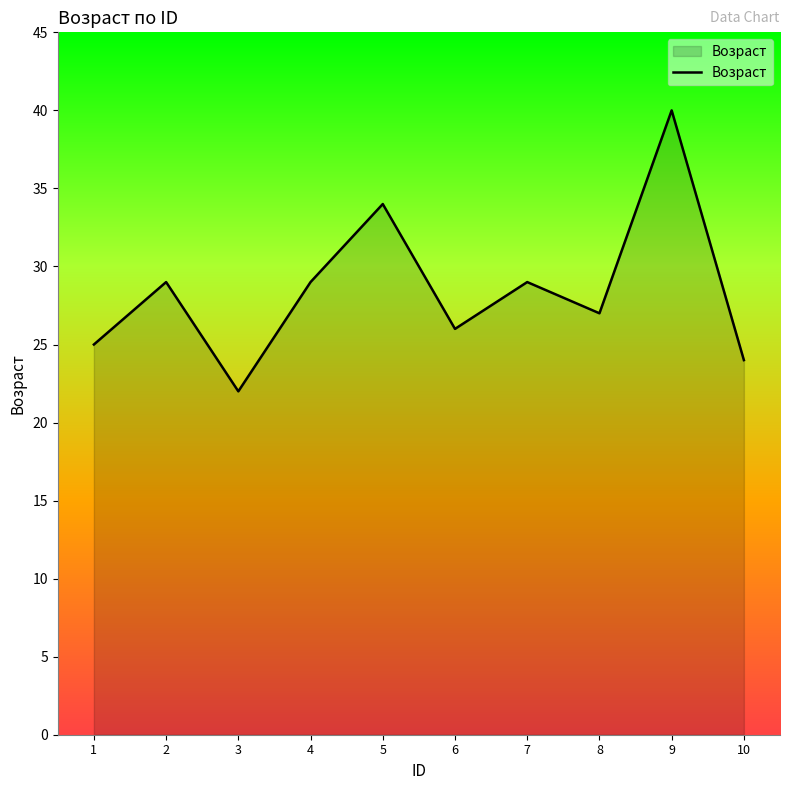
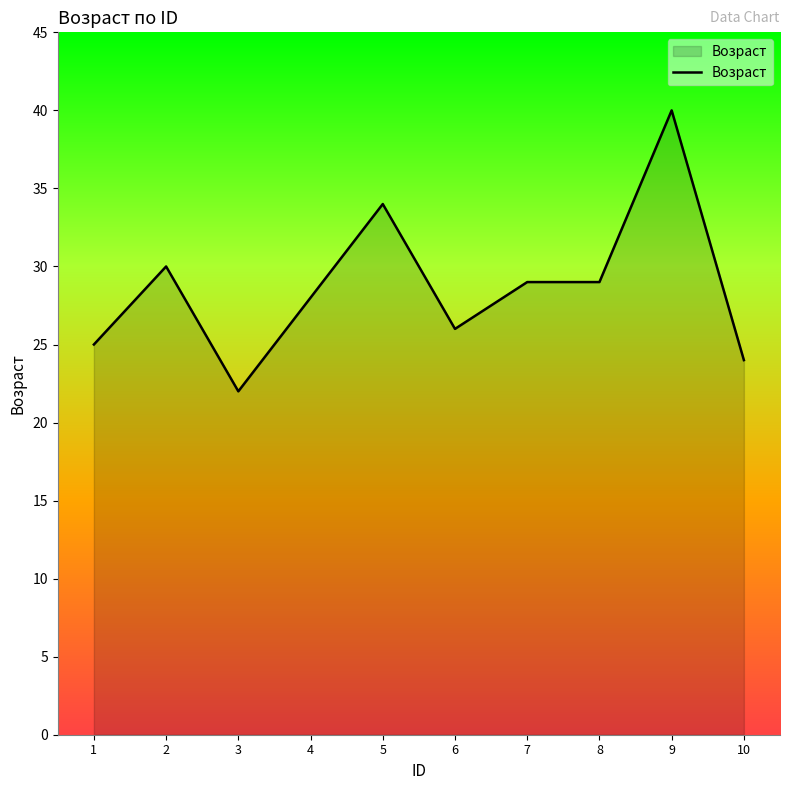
  {
    "1": 25,
-   "2": 29,
+   "2": 30,
    "3": 22,
-   "4": 29,
+   "4": 28,
    "5": 34,
    "6": 26,
    "7": 29,
-   "8": 27,
+   "8": 29,
    "9": 40,
    "10": 24
  }
